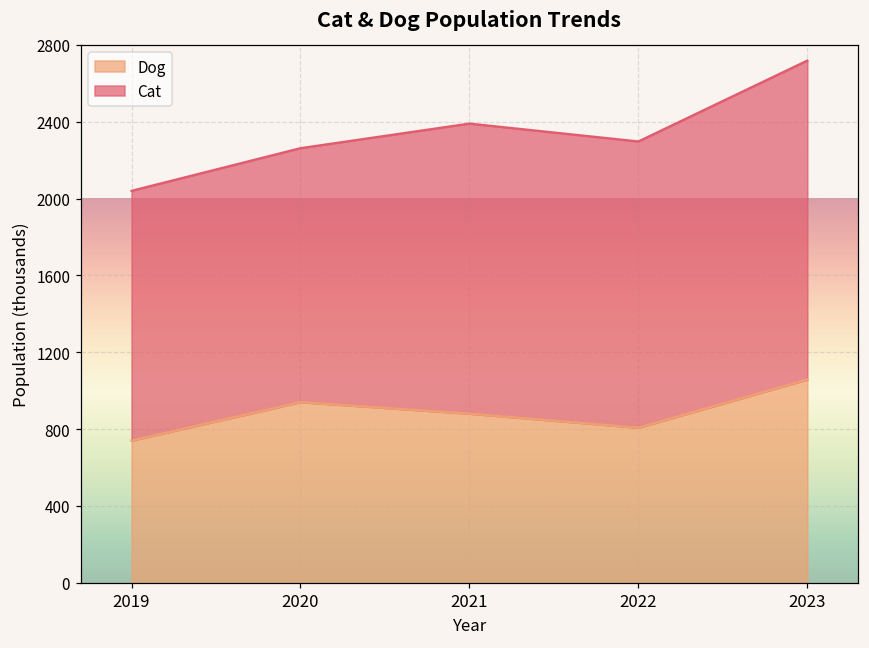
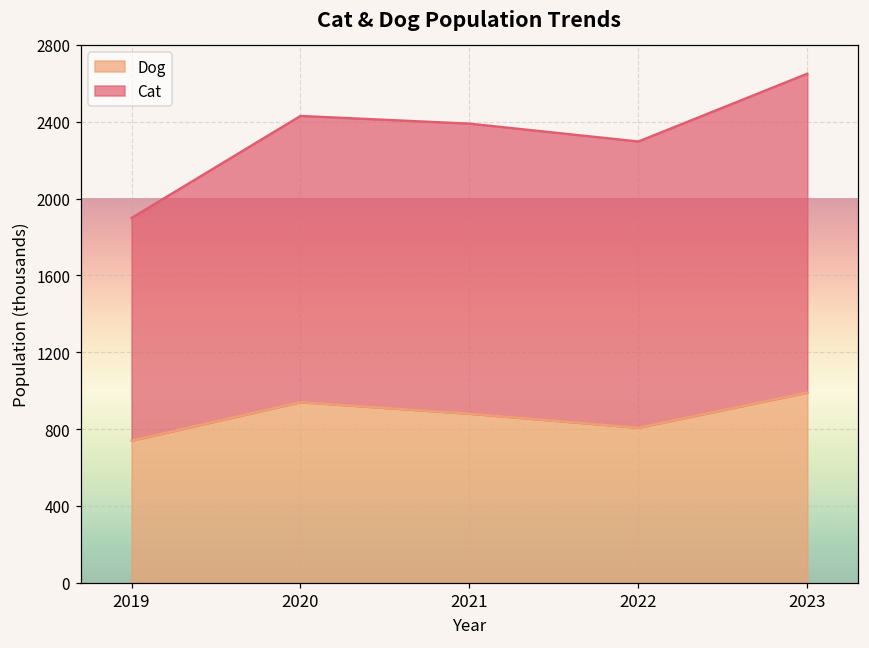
  {
    "Dog": {
      "2019": 740,
      "2020": 940,
      "2021": 880,
      "2022": 810,
-     "2023": 1060
+     "2023": 990
    },
    "Cat": {
-     "2019": 1300,
-     "2020": 1320,
+     "2019": 1160,
+     "2020": 1490,
      "2021": 1510,
      "2022": 1490,
      "2023": 1660
    }
  }
